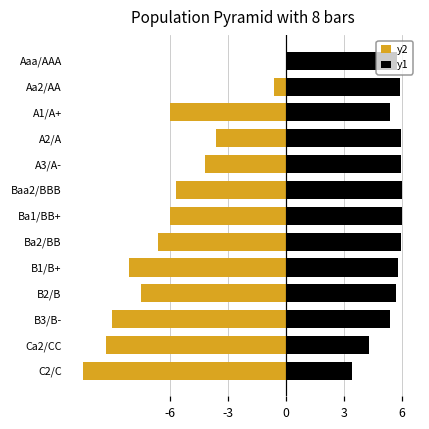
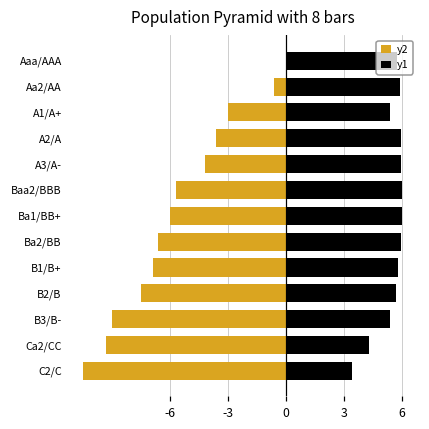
  {
    "y2": {
      "Aaa/AAA": 0.0,
      "Aa2/AA": -0.6,
-     "A1/A+": -6.0,
+     "A1/A+": -3.0,
      "A2/A": -3.6,
      "A3/A-": -4.2,
      "Baa2/BBB": -5.7,
      "Ba1/BB+": -6.0,
      "Ba2/BB": -6.6,
-     "B1/B+": -8.1,
+     "B1/B+": -6.9,
      "B2/B": -7.5,
      "B3/B-": -9.0,
      "Ca2/CC": -9.3,
      "C2/C": -10.5
    },
    "y1": {
      "Aa2/AA": 5.9,
      "A1/A+": 5.4,
      "A2/A": 5.9,
      "A3/A-": 6.0,
      "Baa2/BBB": 6.0,
      "Ba1/BB+": 6.0,
      "Ba2/BB": 5.9,
      "B1/B+": 5.8,
      "B2/B": 5.7,
      "B3/B-": 5.4,
      "Ca2/CC": 4.3,
      "C2/C": 3.4
    }
  }
